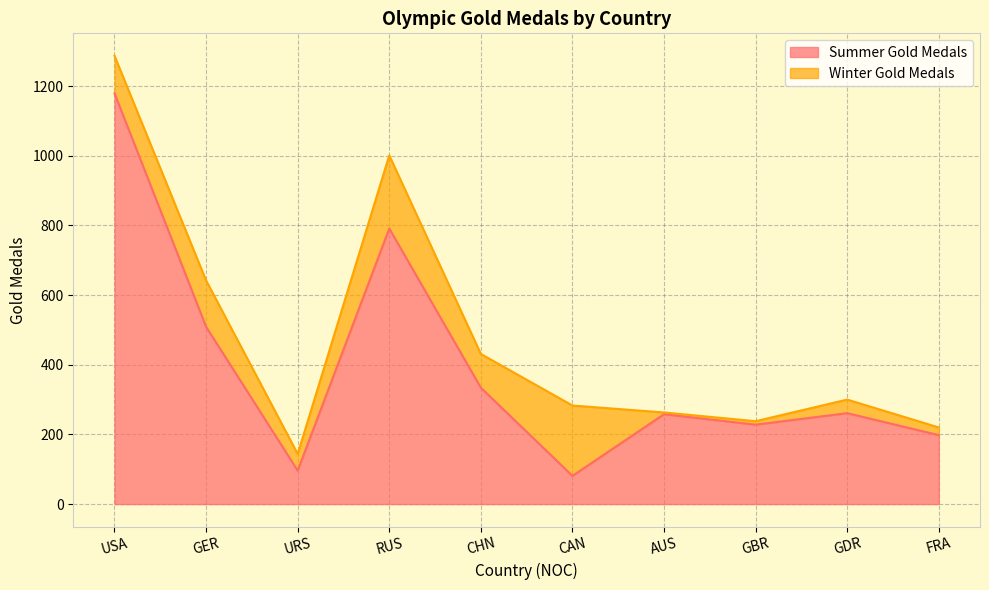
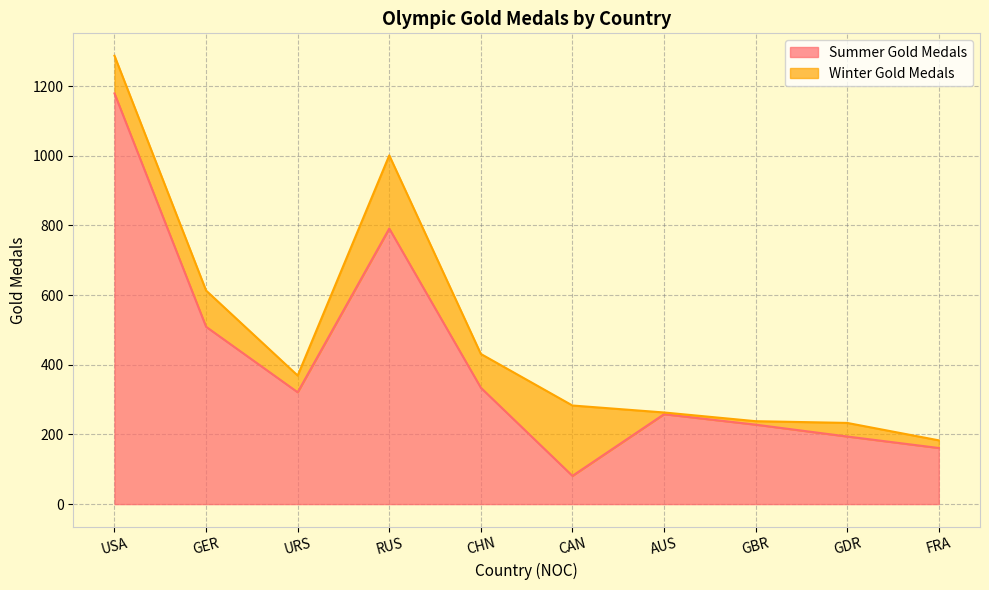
  {
    "Summer Gold Medals": {
      "USA": 1180,
      "GER": 510,
-     "URS": 100,
+     "URS": 320,
      "RUS": 790,
      "CHN": 330,
      "CAN": 80,
      "GBR": 230,
-     "GDR": 260,
-     "FRA": 200
+     "GDR": 190,
+     "FRA": 160
    },
    "Winter Gold Medals": {
      "USA": 110,
-     "GER": 130,
+     "GER": 100,
      "URS": 50,
      "RUS": 210,
      "CHN": 100,
      "CAN": 200,
      "GBR": 10,
      "GDR": 40,
      "FRA": 20
    }
  }
